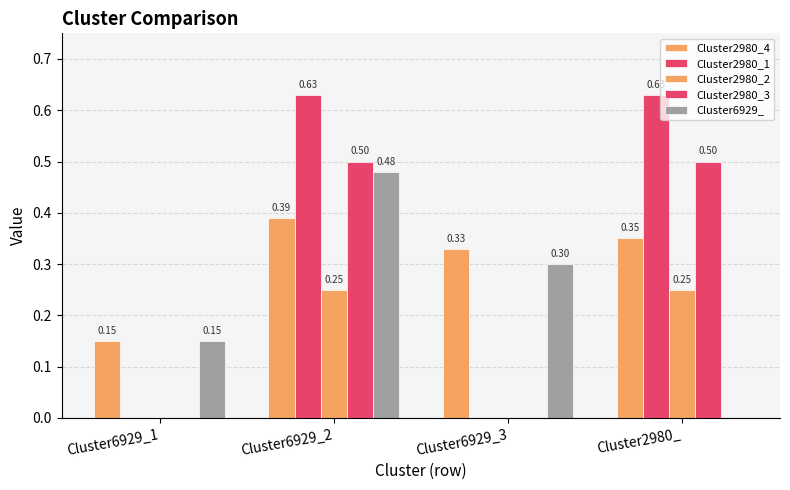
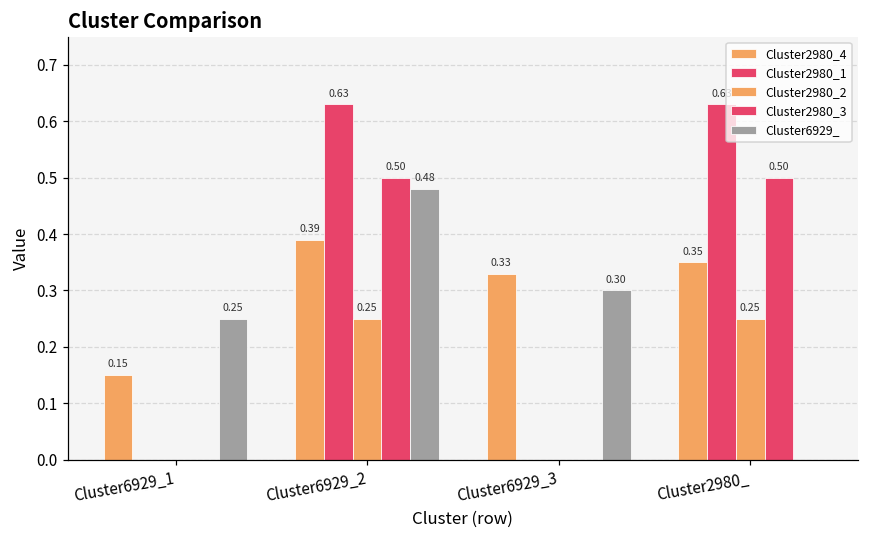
  {
    "Cluster6929_": {
-     "Cluster6929_1": 0.15,
+     "Cluster6929_1": 0.25,
      "Cluster6929_2": 0.48,
      "Cluster6929_3": 0.30
    }
  }
